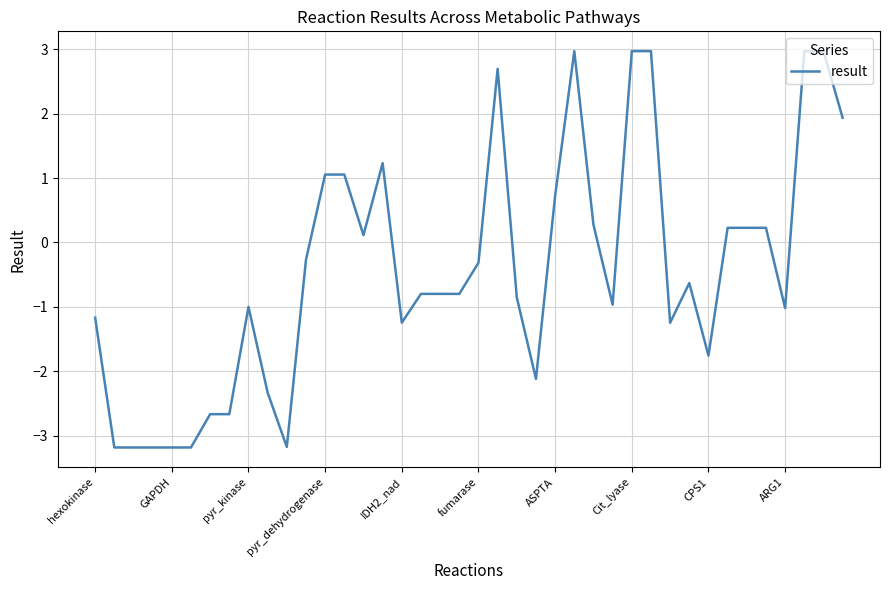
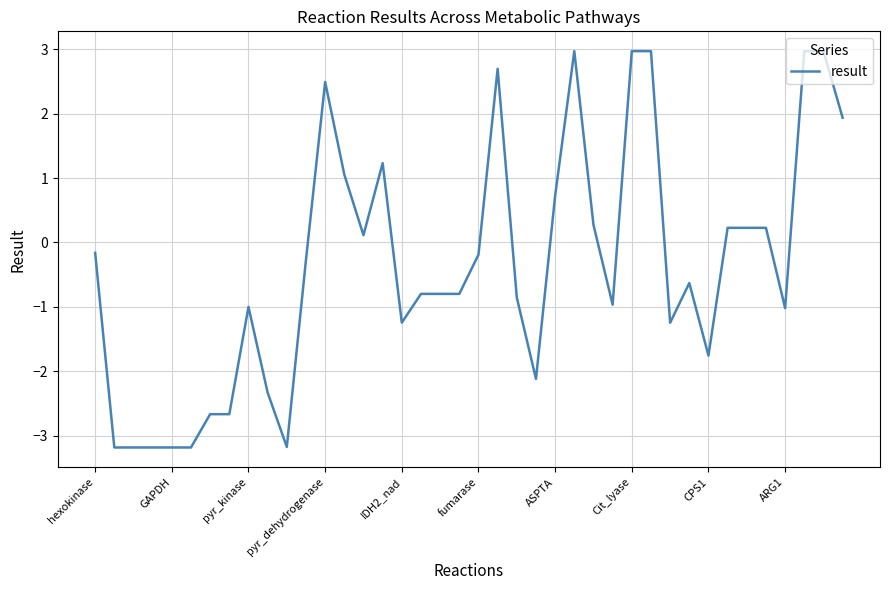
  {
-   "hexokinase": -1.2,
+   "hexokinase": -0.2,
    "GAPDH": -3.2,
    "pyr_kinase": -1.0,
-   "pyr_dehydrogenase": 1.1,
+   "pyr_dehydrogenase": 2.5,
    "IDH2_nad": -1.2,
-   "fumarase": -0.3,
+   "fumarase": -0.2,
    "ASPTA": 0.7,
    "Cit_lyase": 3.0,
    "CPS1": -1.8,
    "ARG1": -1.0
  }
